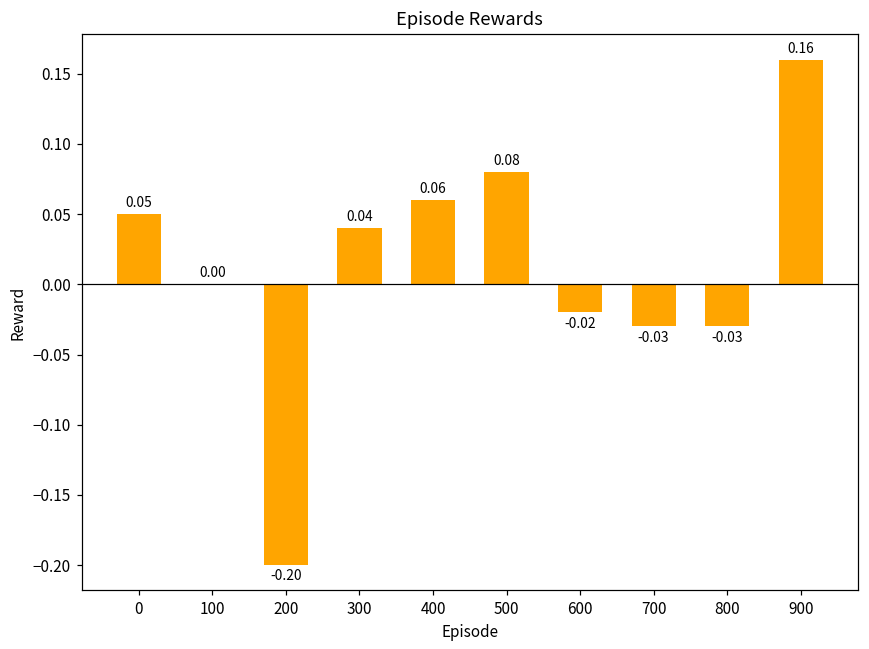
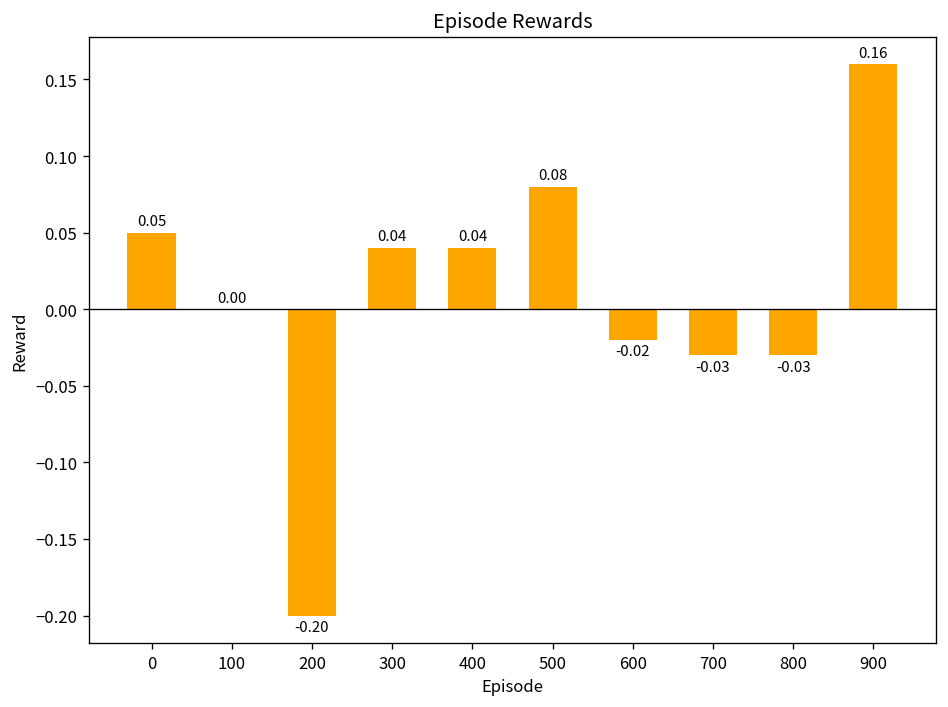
  {
    "0": 0.05,
    "100": 0.00,
    "200": -0.20,
    "300": 0.04,
-   "400": 0.06,
+   "400": 0.04,
    "500": 0.08,
    "600": -0.02,
    "700": -0.03,
    "800": -0.03,
    "900": 0.16
  }
